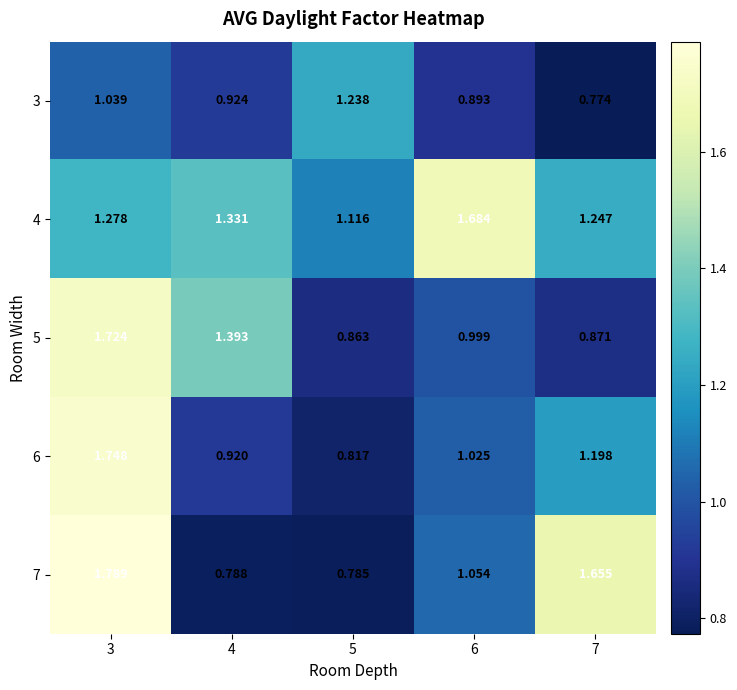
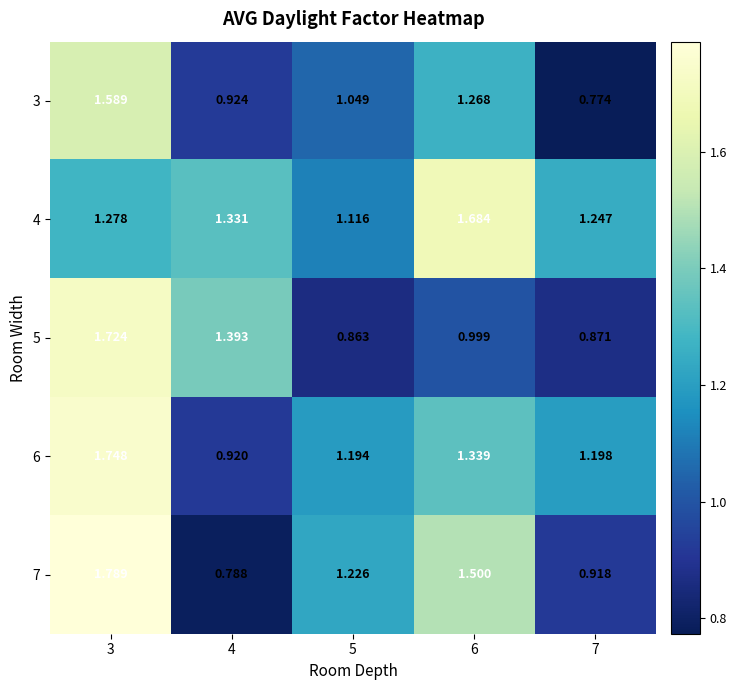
  {
    "3": {
-     "3": 1.039,
+     "3": 1.589,
      "4": 0.924,
-     "5": 1.238,
-     "6": 0.893,
+     "5": 1.049,
+     "6": 1.268,
      "7": 0.774
    },
    "4": {
      "3": 1.278,
      "4": 1.331,
      "5": 1.116,
      "6": 1.684,
      "7": 1.247
    },
    "5": {
      "3": 1.724,
      "4": 1.393,
      "5": 0.863,
      "6": 0.999,
      "7": 0.871
    },
    "6": {
      "3": 1.748,
      "4": 0.920,
-     "5": 0.817,
-     "6": 1.025,
+     "5": 1.194,
+     "6": 1.339,
      "7": 1.198
    },
    "7": {
      "4": 0.788,
-     "5": 0.785,
-     "6": 1.054,
-     "7": 1.655
+     "5": 1.226,
+     "6": 1.500,
+     "7": 0.918
    }
  }
